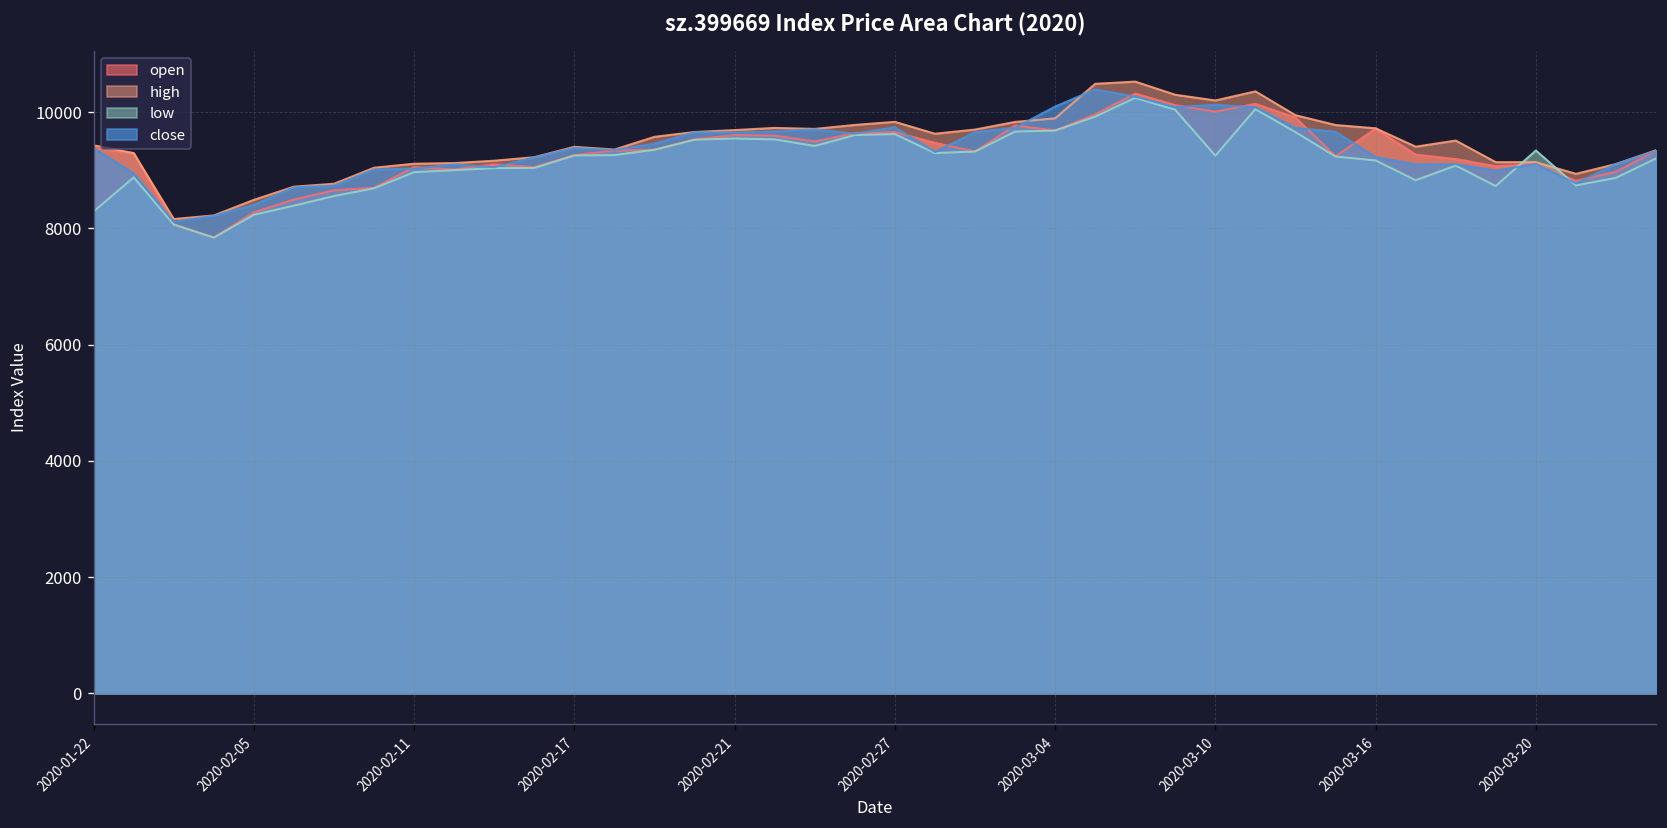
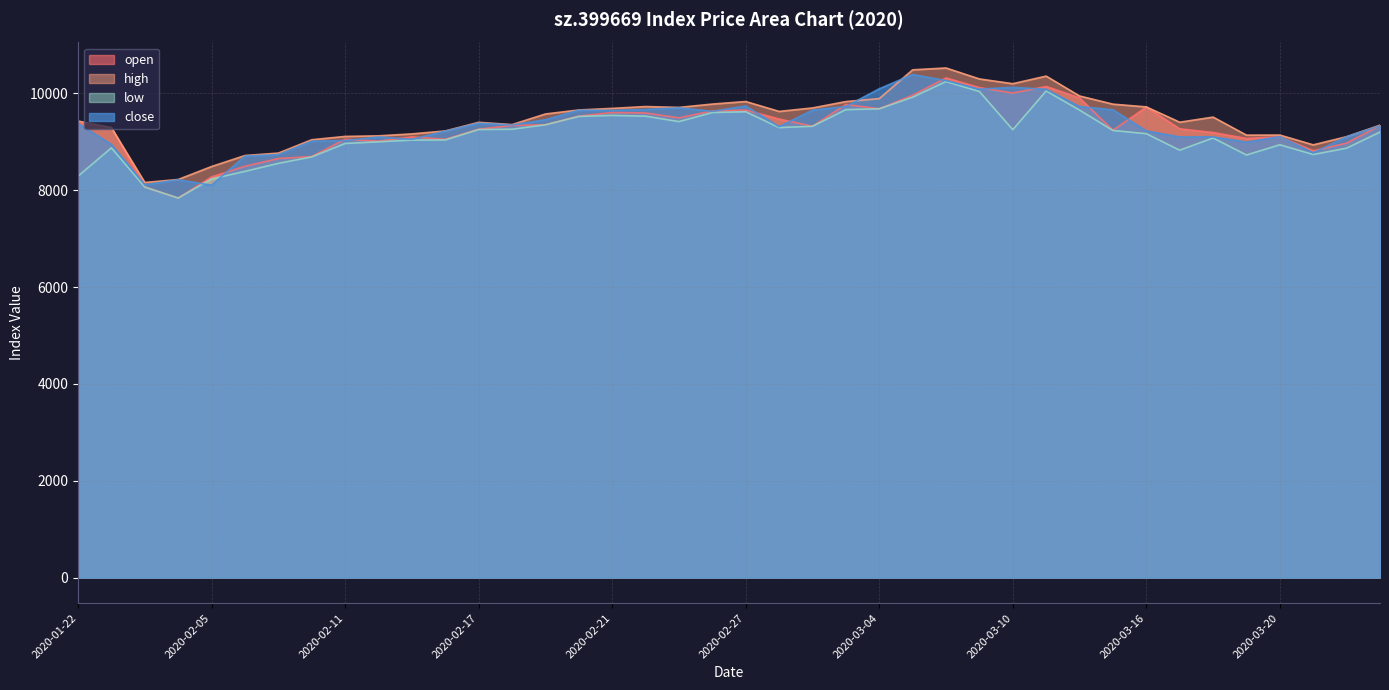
  {
    "low": {
      "2020-01-22": 8300,
      "2020-02-11": 9000,
      "2020-02-21": 9500,
      "2020-03-10": 9300,
      "2020-03-16": 9200,
-     "2020-03-20": 9300
+     "2020-03-20": 8900
    },
    "close": {
-     "2020-02-05": 8400,
+     "2020-02-05": 8100,
      "2020-02-27": 9700,
      "2020-03-04": 10100,
      "2020-03-10": 10100,
      "2020-03-16": 9200
    }
  }
